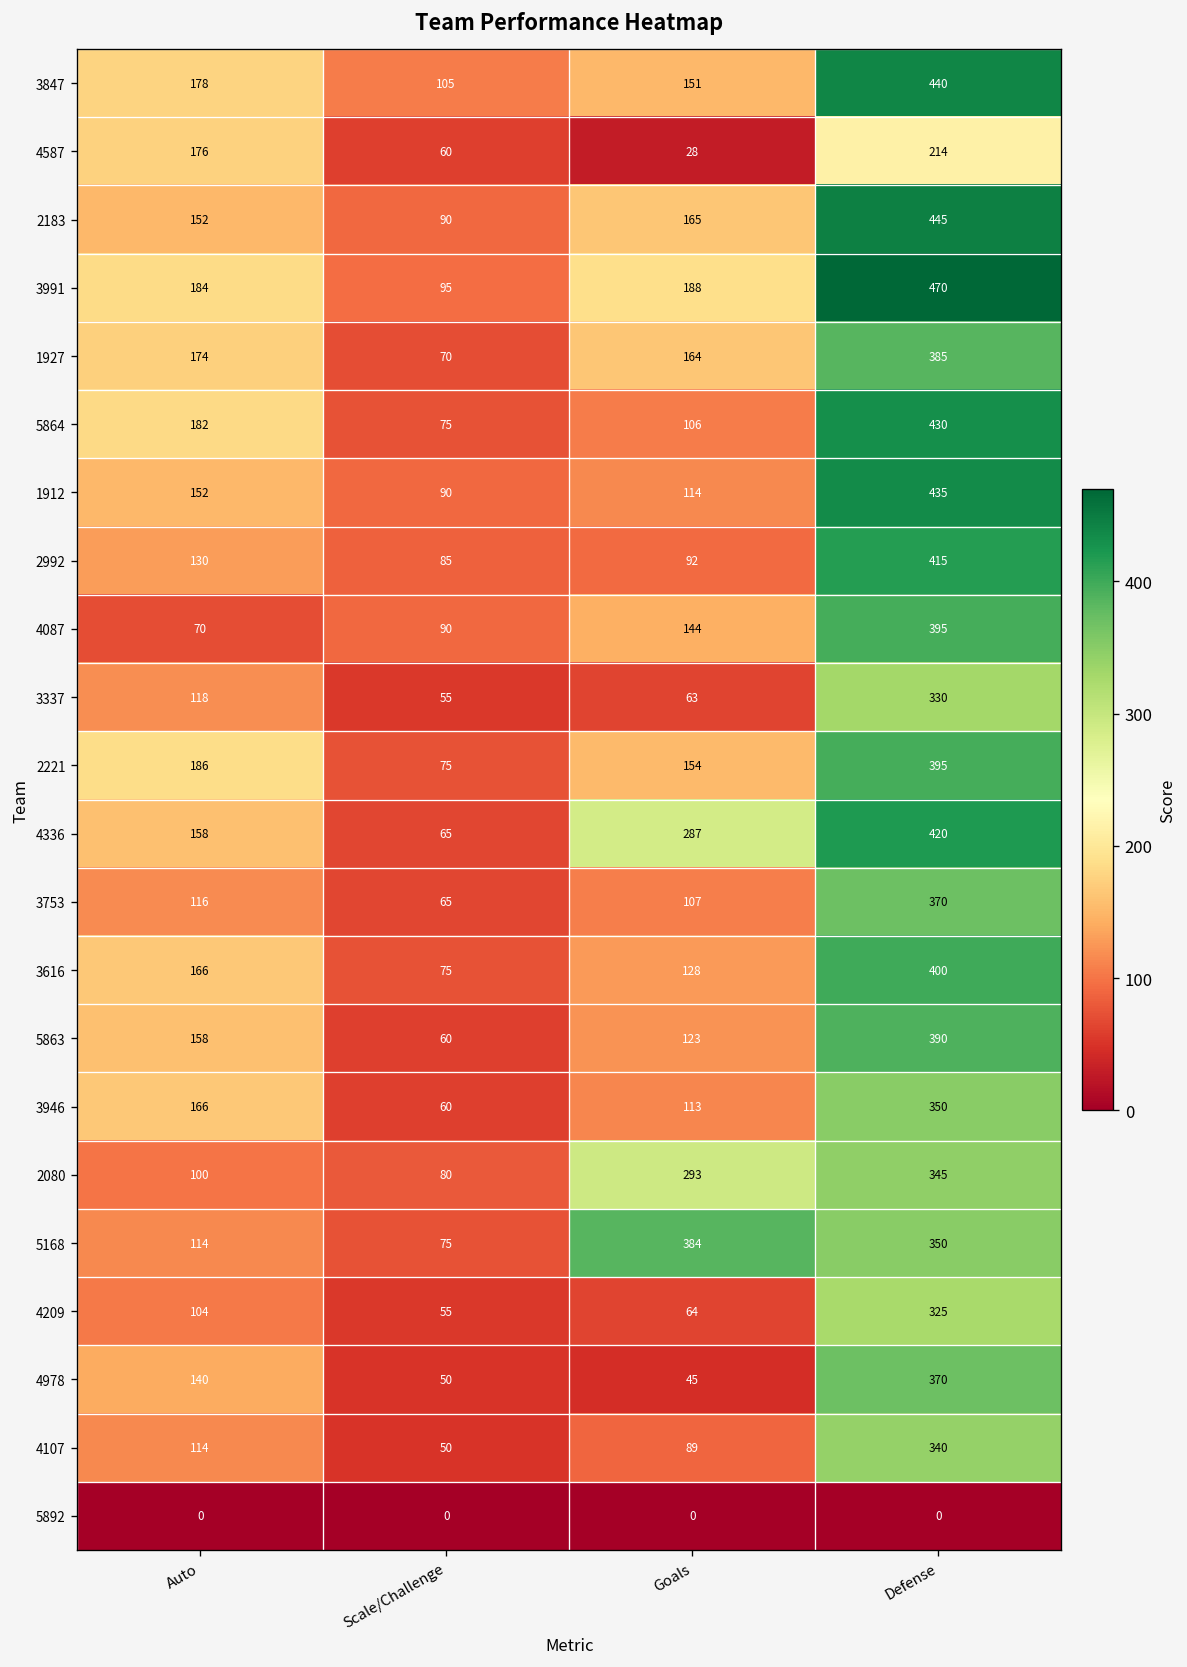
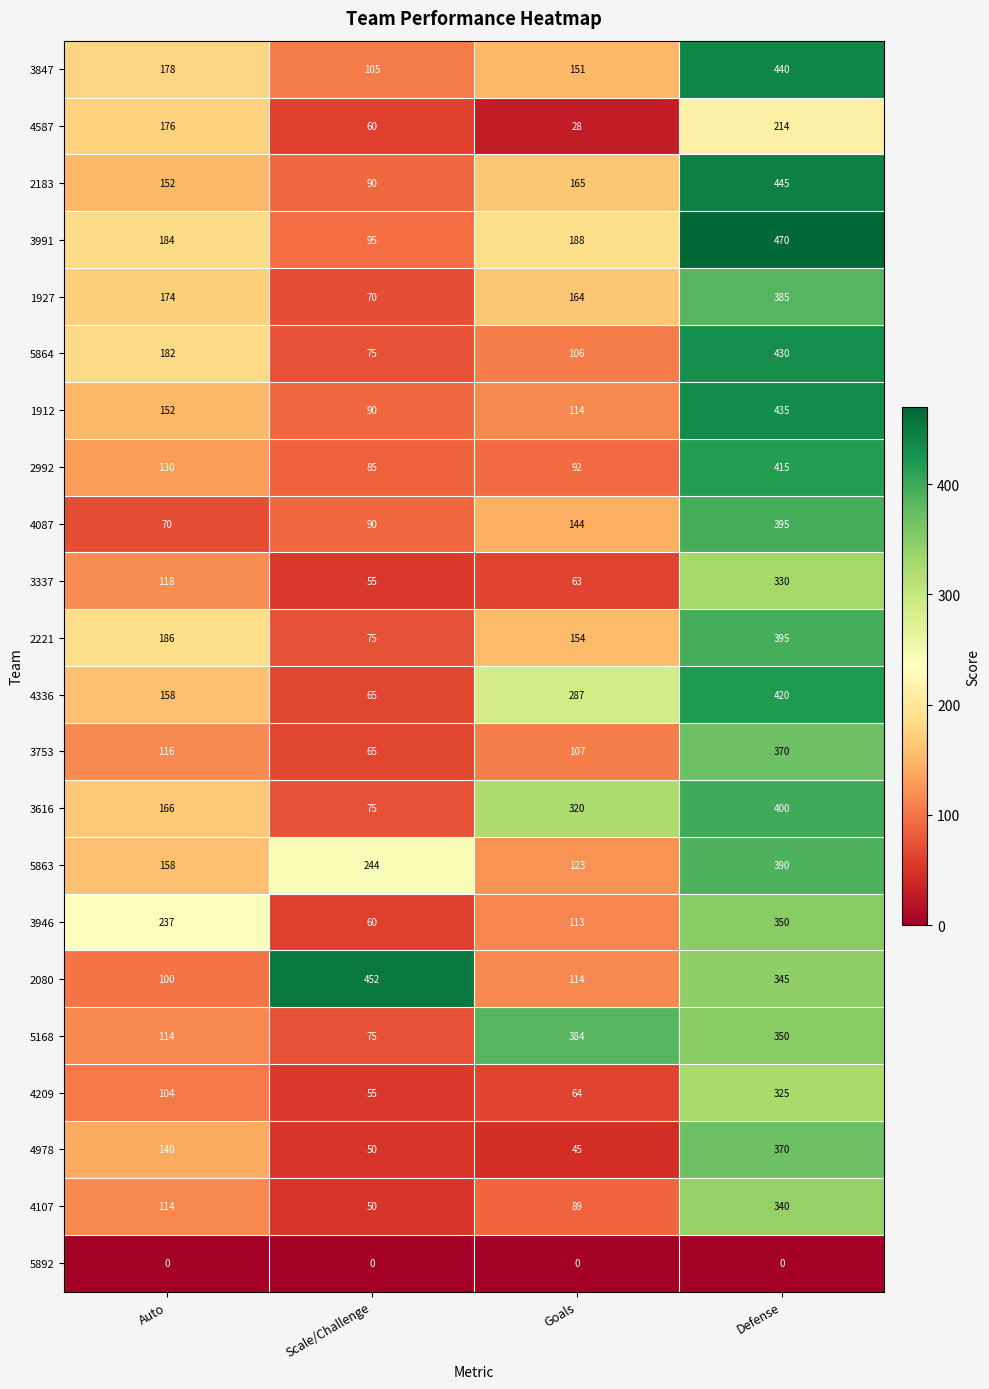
  {
    "3847": {
      "Auto": 178,
      "Scale/Challenge": 105,
      "Goals": 151,
      "Defense": 440
    },
    "4587": {
      "Auto": 176,
      "Scale/Challenge": 60,
      "Goals": 28,
      "Defense": 214
    },
    "2183": {
      "Auto": 152,
      "Scale/Challenge": 90,
      "Goals": 165,
      "Defense": 445
    },
    "3991": {
      "Auto": 184,
      "Scale/Challenge": 95,
      "Goals": 188,
      "Defense": 470
    },
    "1927": {
      "Auto": 174,
      "Scale/Challenge": 70,
      "Goals": 164,
      "Defense": 385
    },
    "5864": {
      "Auto": 182,
      "Scale/Challenge": 75,
      "Goals": 106,
      "Defense": 430
    },
    "1912": {
      "Auto": 152,
      "Scale/Challenge": 90,
      "Goals": 114,
      "Defense": 435
    },
    "2992": {
      "Auto": 130,
      "Scale/Challenge": 85,
      "Goals": 92,
      "Defense": 415
    },
    "4087": {
      "Auto": 70,
      "Scale/Challenge": 90,
      "Goals": 144,
      "Defense": 395
    },
    "3337": {
      "Auto": 118,
      "Scale/Challenge": 55,
      "Goals": 63,
      "Defense": 330
    },
    "2221": {
      "Auto": 186,
      "Scale/Challenge": 75,
      "Goals": 154,
      "Defense": 395
    },
    "4336": {
      "Auto": 158,
      "Scale/Challenge": 65,
      "Goals": 287,
      "Defense": 420
    },
    "3753": {
      "Auto": 116,
      "Scale/Challenge": 65,
      "Goals": 107,
      "Defense": 370
    },
    "3616": {
      "Auto": 166,
      "Scale/Challenge": 75,
-     "Goals": 128,
+     "Goals": 320,
      "Defense": 400
    },
    "5863": {
      "Auto": 158,
-     "Scale/Challenge": 60,
+     "Scale/Challenge": 244,
      "Goals": 123,
      "Defense": 390
    },
    "3946": {
-     "Auto": 166,
+     "Auto": 237,
      "Scale/Challenge": 60,
      "Goals": 113,
      "Defense": 350
    },
    "2080": {
      "Auto": 100,
-     "Scale/Challenge": 80,
-     "Goals": 293,
+     "Scale/Challenge": 452,
+     "Goals": 114,
      "Defense": 345
    },
    "5168": {
      "Auto": 114,
      "Scale/Challenge": 75,
      "Goals": 384,
      "Defense": 350
    },
    "4209": {
      "Auto": 104,
      "Scale/Challenge": 55,
      "Goals": 64,
      "Defense": 325
    },
    "4978": {
      "Auto": 140,
      "Scale/Challenge": 50,
      "Goals": 45,
      "Defense": 370
    },
    "4107": {
      "Auto": 114,
      "Scale/Challenge": 50,
      "Goals": 89,
      "Defense": 340
    },
    "5892": {
      "Auto": 0,
      "Scale/Challenge": 0,
      "Goals": 0,
      "Defense": 0
    }
  }
